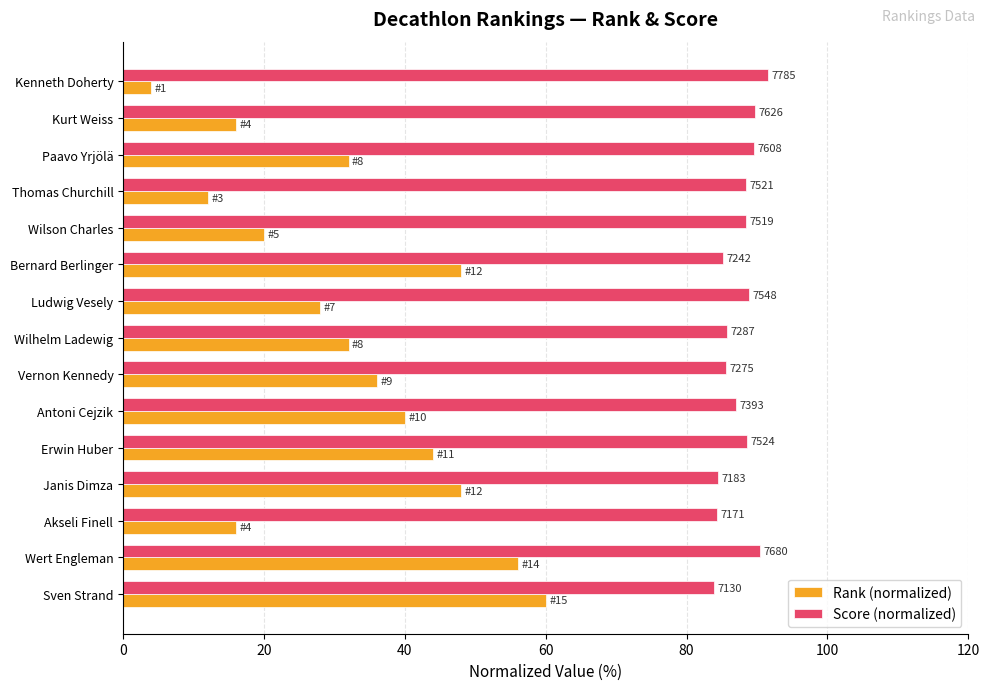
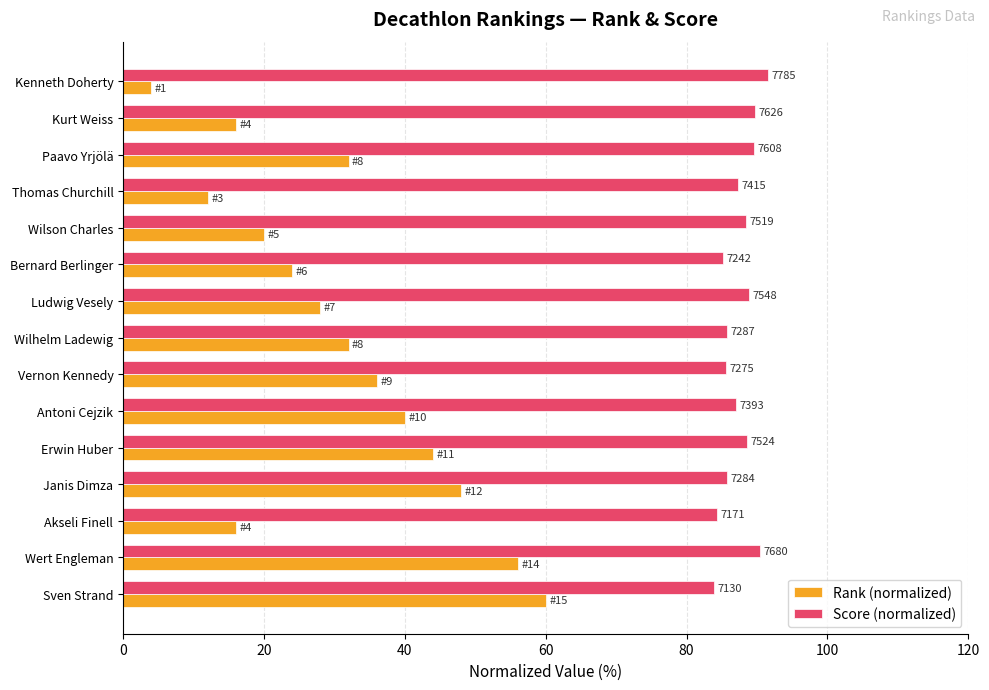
  {
    "Rank (normalized)": {
-     "Bernard Berlinger": 12
+     "Bernard Berlinger": 6
    },
    "Score (normalized)": {
-     "Thomas Churchill": 7521,
-     "Janis Dimza": 7183
+     "Thomas Churchill": 7415,
+     "Janis Dimza": 7284
    }
  }
